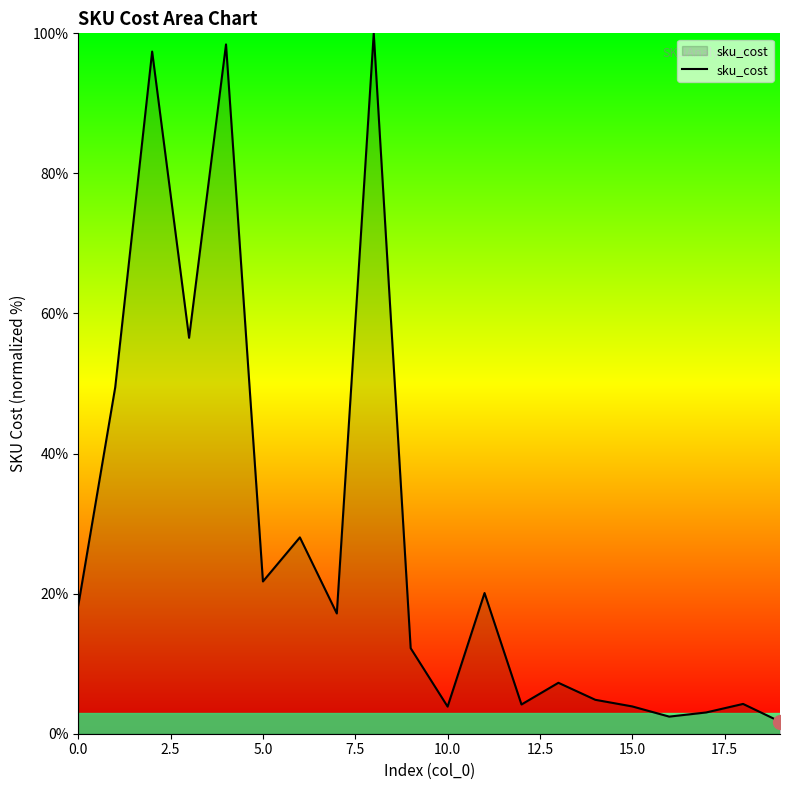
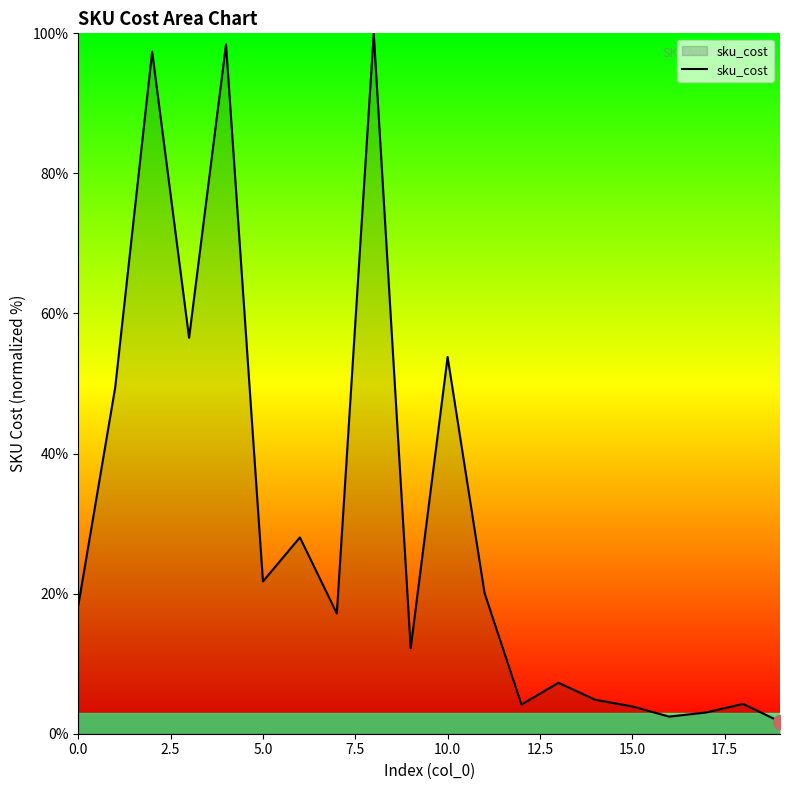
  {
    "sku_cost": {
      "0.0": "18%",
      "5.0": "22%",
-     "10.0": "4%",
+     "10.0": "54%",
      "15.0": "4%"
    }
  }
